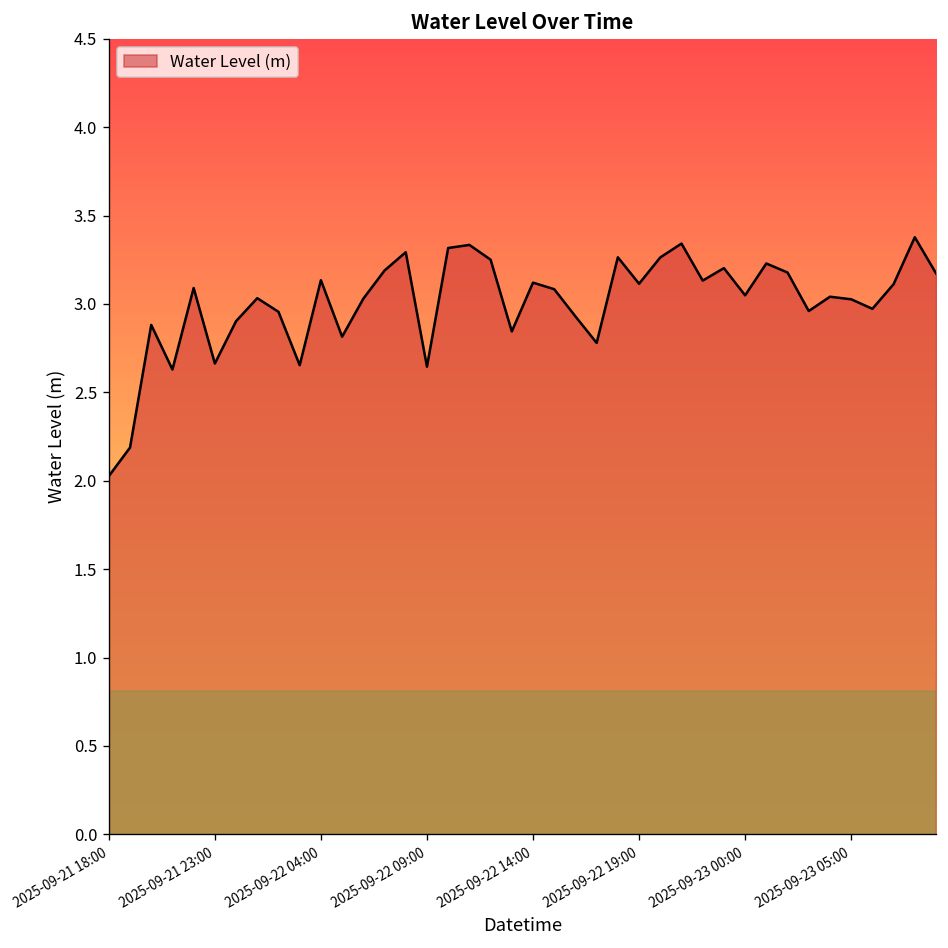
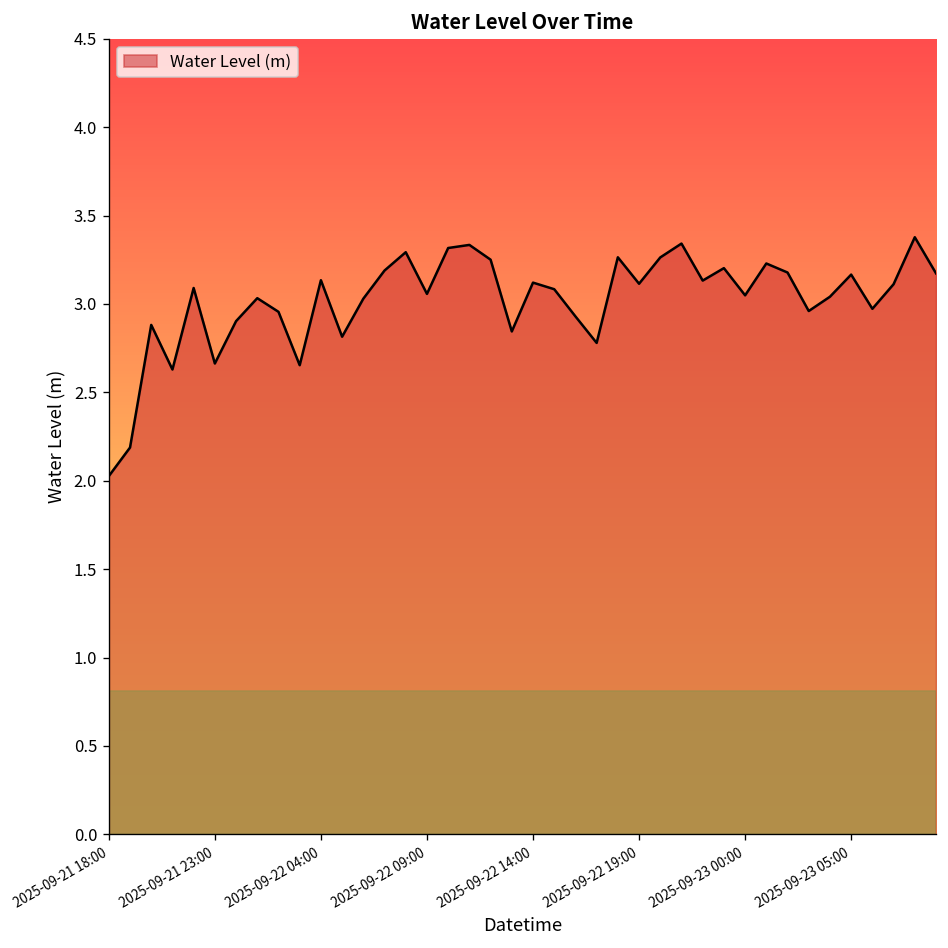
  {
    "2025-09-21 18:00": 2.03,
    "2025-09-21 23:00": 2.66,
    "2025-09-22 04:00": 3.13,
-   "2025-09-22 09:00": 2.65,
+   "2025-09-22 09:00": 3.06,
    "2025-09-22 14:00": 3.12,
    "2025-09-22 19:00": 3.11,
    "2025-09-23 00:00": 3.05,
-   "2025-09-23 05:00": 3.03
+   "2025-09-23 05:00": 3.17
  }
